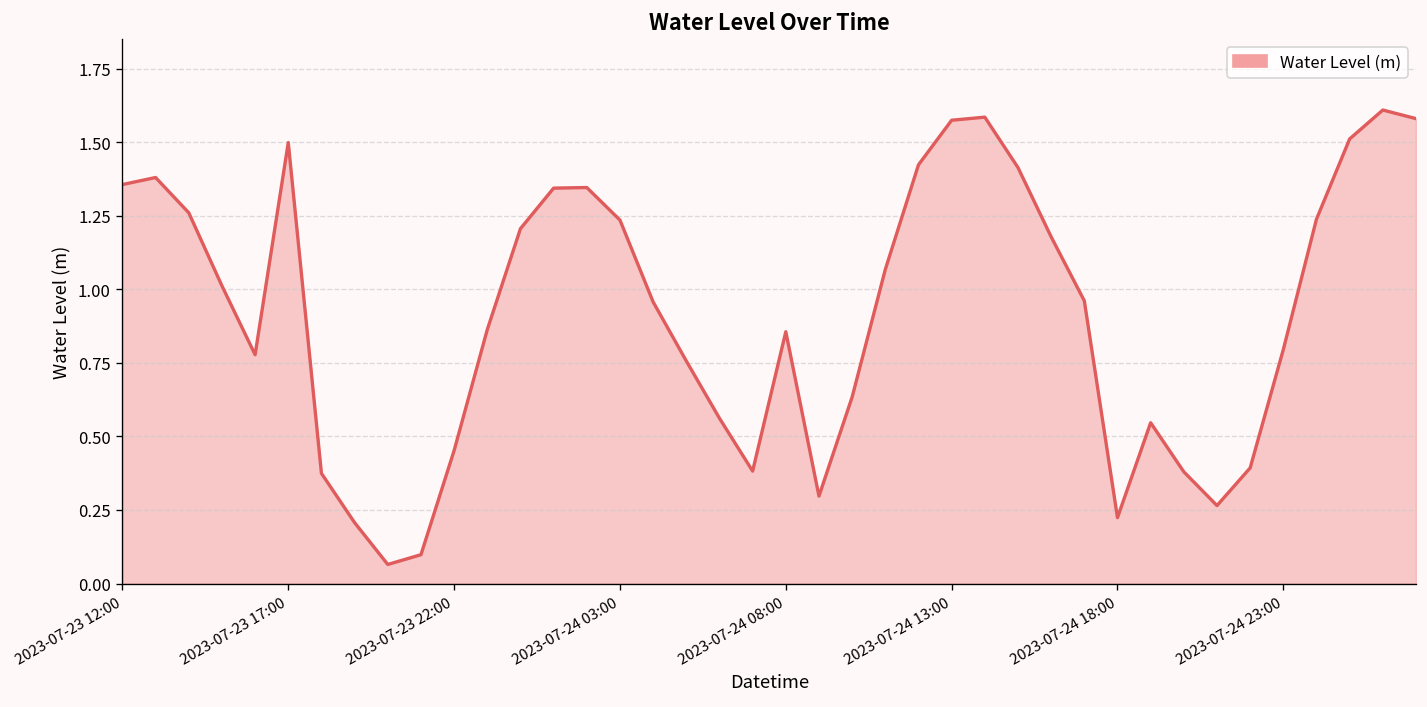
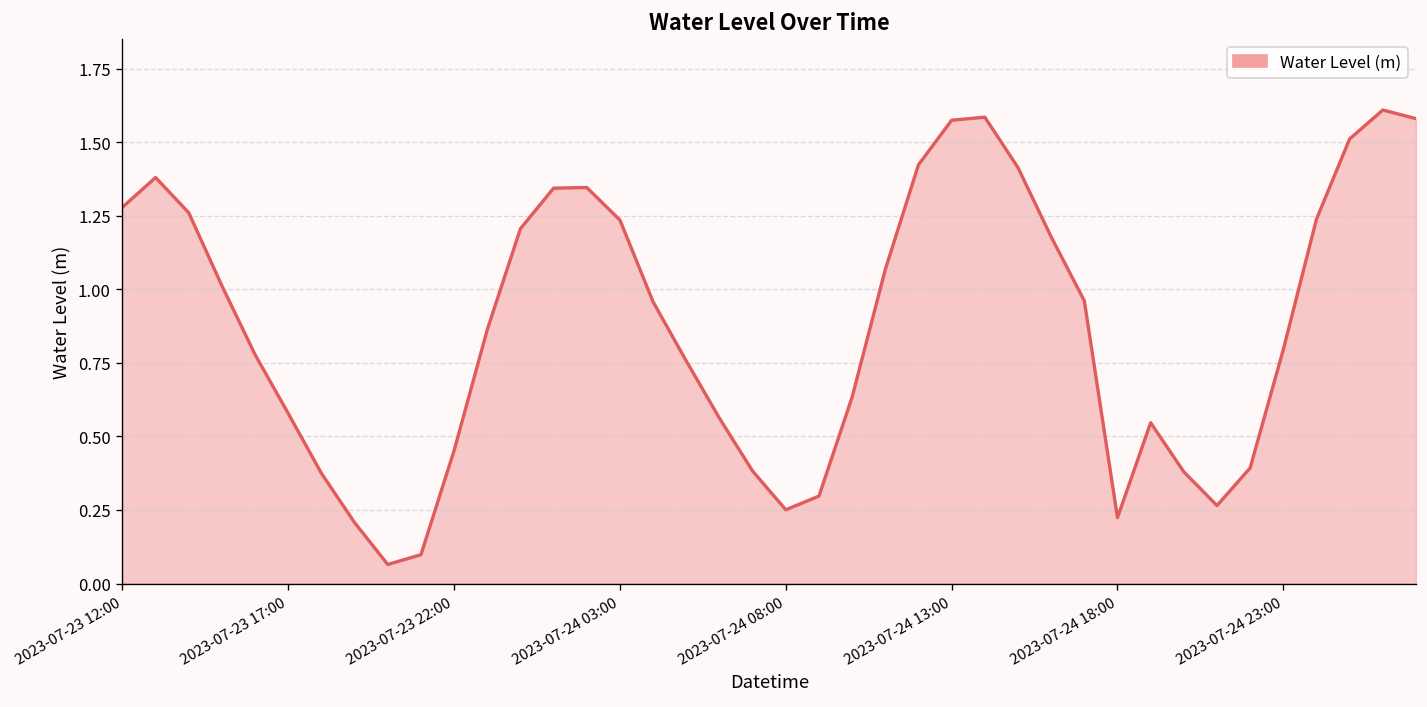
  {
-   "2023-07-23 12:00": 1.36,
-   "2023-07-23 17:00": 1.50,
+   "2023-07-23 12:00": 1.28,
+   "2023-07-23 17:00": 0.58,
    "2023-07-23 22:00": 0.45,
    "2023-07-24 03:00": 1.24,
-   "2023-07-24 08:00": 0.86,
+   "2023-07-24 08:00": 0.25,
    "2023-07-24 13:00": 1.58,
    "2023-07-24 18:00": 0.22,
    "2023-07-24 23:00": 0.80
  }
